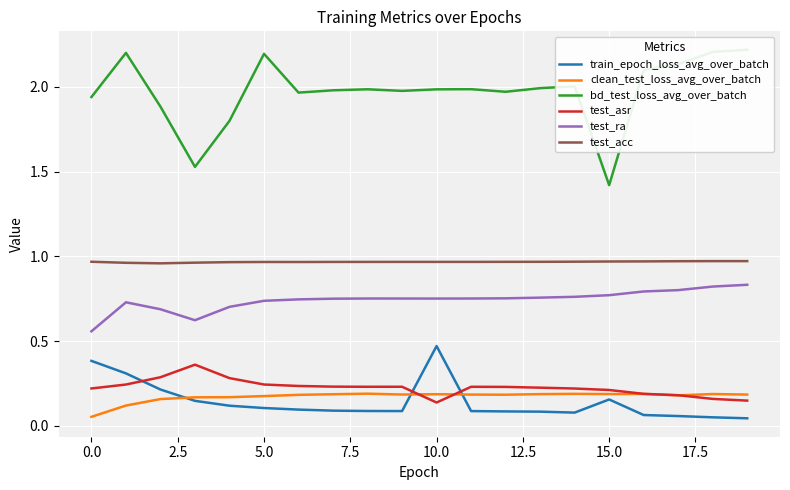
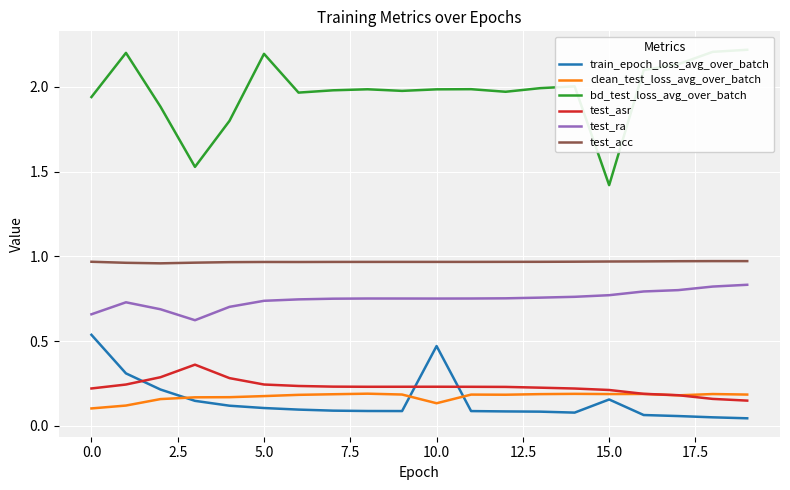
  {
    "train_epoch_loss_avg_over_batch": {
-     "0.0": 0.38,
+     "0.0": 0.54,
      "5.0": 0.10,
      "10.0": 0.47,
      "15.0": 0.16
    },
    "clean_test_loss_avg_over_batch": {
-     "0.0": 0.05,
+     "0.0": 0.10,
      "5.0": 0.18,
-     "10.0": 0.19,
+     "10.0": 0.13,
      "15.0": 0.19
    },
    "bd_test_loss_avg_over_batch": {
      "0.0": 1.94,
      "5.0": 2.19,
      "10.0": 1.98,
      "15.0": 1.42
    },
    "test_asr": {
      "0.0": 0.22,
      "5.0": 0.24,
-     "10.0": 0.14,
+     "10.0": 0.23,
      "15.0": 0.21
    },
    "test_ra": {
-     "0.0": 0.56,
+     "0.0": 0.66,
      "5.0": 0.74,
      "10.0": 0.75,
      "15.0": 0.77
    },
    "test_acc": {
      "0.0": 0.97,
      "5.0": 0.97,
      "10.0": 0.97,
      "15.0": 0.97
    }
  }
